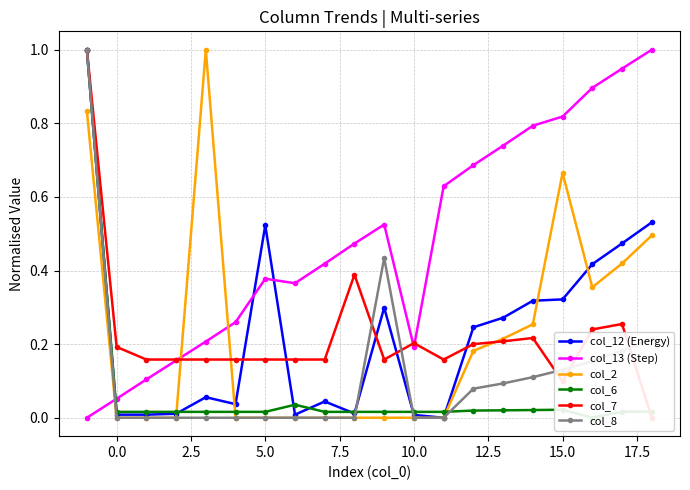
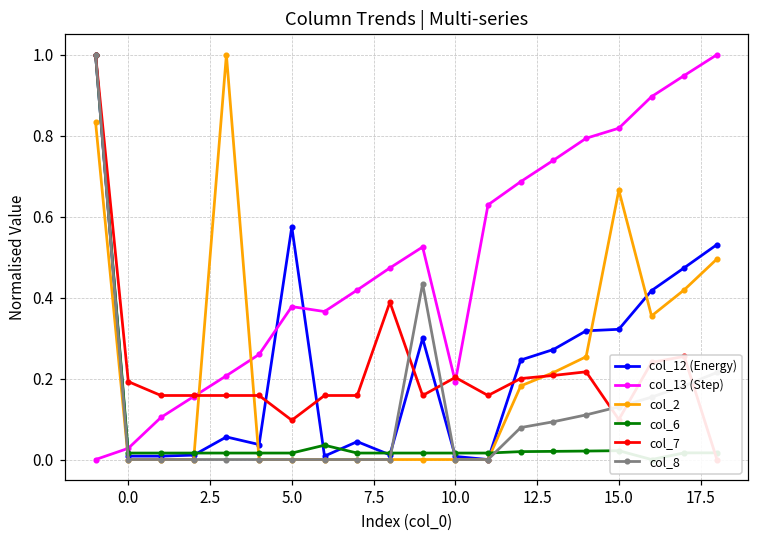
  {
    "col_12 (Energy)": {
      "0.0": 0.01,
-     "5.0": 0.52,
+     "5.0": 0.57,
      "10.0": 0.01,
      "15.0": 0.32
    },
    "col_13 (Step)": {
-     "0.0": 0.05,
+     "0.0": 0.03,
      "5.0": 0.38,
      "10.0": 0.19,
      "15.0": 0.82
    },
    "col_2": {
      "15.0": 0.67
    },
    "col_6": {
      "0.0": 0.02,
      "5.0": 0.02,
      "10.0": 0.02
    },
    "col_7": {
      "0.0": 0.19,
-     "5.0": 0.16,
+     "5.0": 0.10,
      "10.0": 0.20
    }
  }
